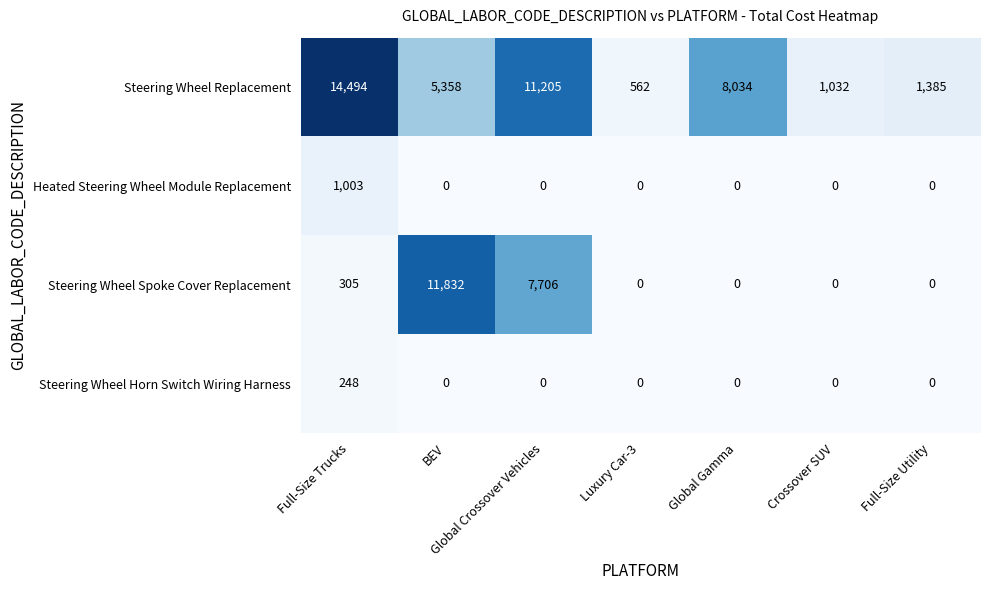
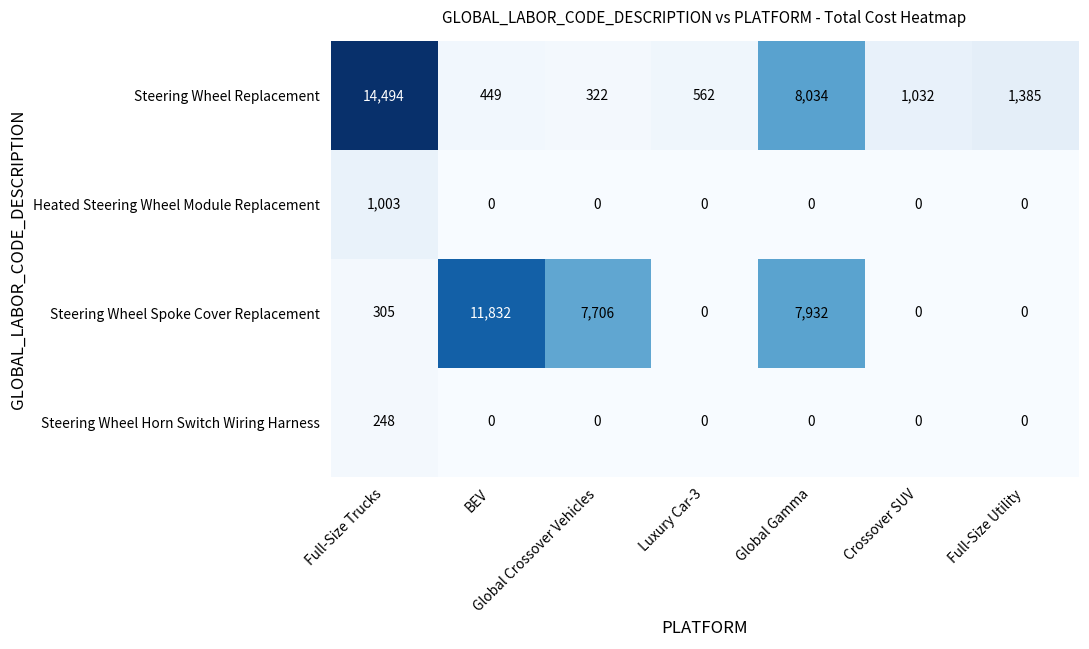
  {
    "Steering Wheel Replacement": {
      "Full-Size Trucks": "14,494",
-     "BEV": "5,358",
-     "Global Crossover Vehicles": "11,205",
+     "BEV": "449",
+     "Global Crossover Vehicles": "322",
      "Luxury Car-3": "562",
      "Global Gamma": "8,034",
      "Crossover SUV": "1,032",
      "Full-Size Utility": "1,385"
    },
    "Heated Steering Wheel Module Replacement": {
      "Full-Size Trucks": "1,003",
      "BEV": "0",
      "Global Crossover Vehicles": "0",
      "Luxury Car-3": "0",
      "Global Gamma": "0",
      "Crossover SUV": "0",
      "Full-Size Utility": "0"
    },
    "Steering Wheel Spoke Cover Replacement": {
      "Full-Size Trucks": "305",
      "BEV": "11,832",
      "Global Crossover Vehicles": "7,706",
      "Luxury Car-3": "0",
-     "Global Gamma": "0",
+     "Global Gamma": "7,932",
      "Crossover SUV": "0",
      "Full-Size Utility": "0"
    },
    "Steering Wheel Horn Switch Wiring Harness": {
      "Full-Size Trucks": "248",
      "BEV": "0",
      "Global Crossover Vehicles": "0",
      "Luxury Car-3": "0",
      "Global Gamma": "0",
      "Crossover SUV": "0",
      "Full-Size Utility": "0"
    }
  }
